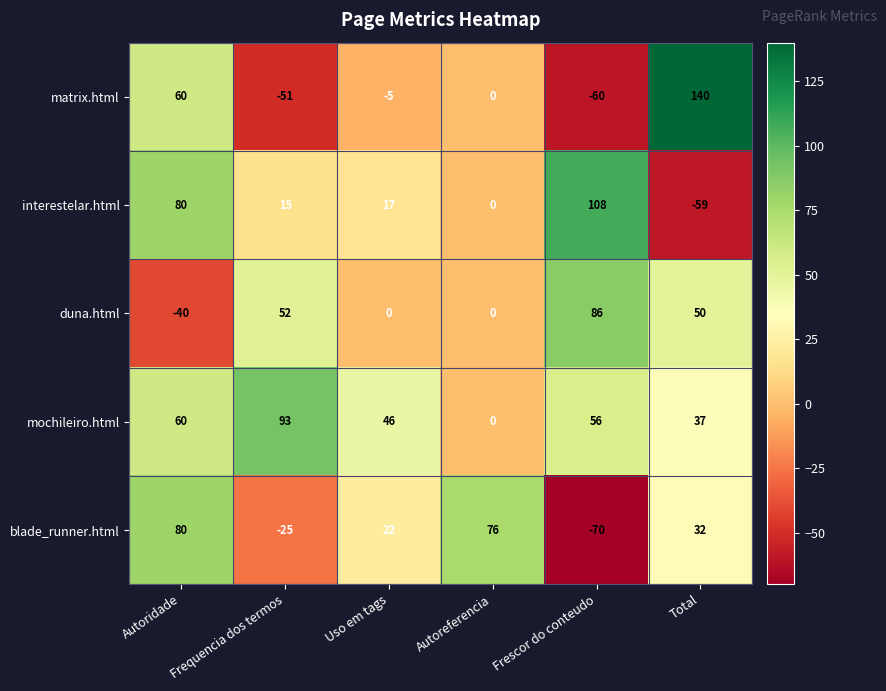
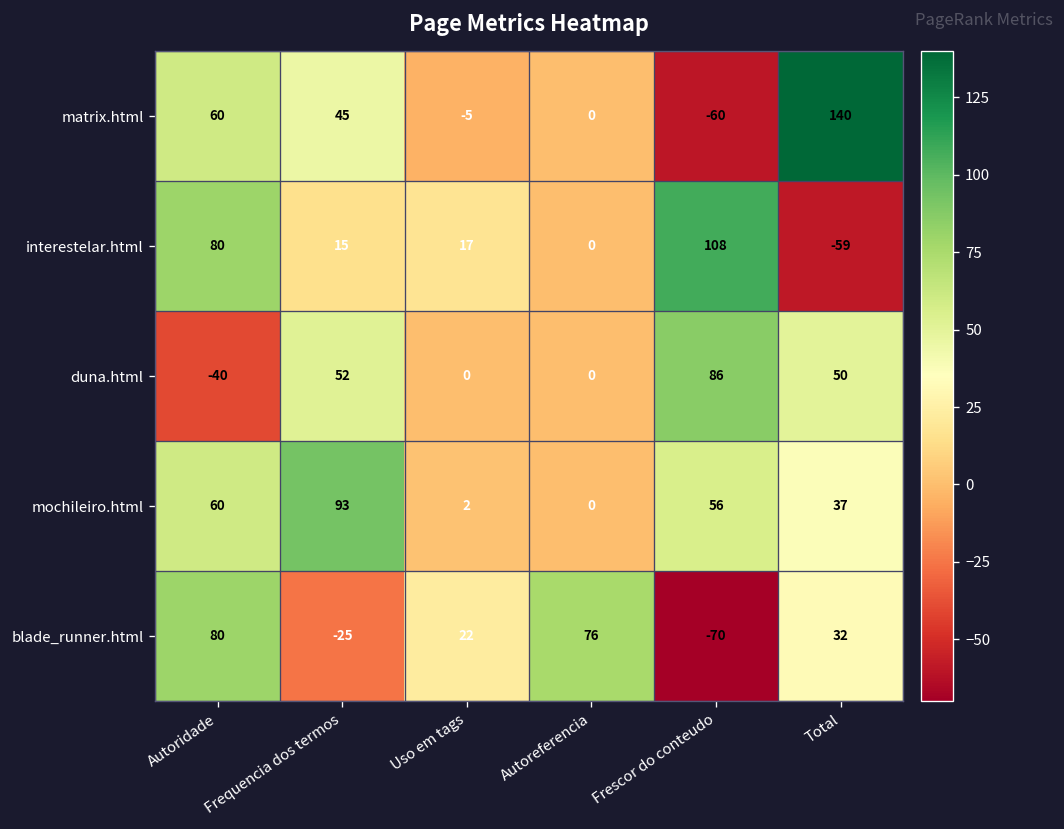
  {
    "matrix.html": {
      "Autoridade": 60,
-     "Frequencia dos termos": -51,
+     "Frequencia dos termos": 45,
      "Uso em tags": -5,
      "Autoreferencia": 0,
      "Frescor do conteudo": -60,
      "Total": 140
    },
    "interestelar.html": {
      "Autoridade": 80,
      "Frequencia dos termos": 15,
      "Uso em tags": 17,
      "Autoreferencia": 0,
      "Frescor do conteudo": 108,
      "Total": -59
    },
    "duna.html": {
      "Autoridade": -40,
      "Frequencia dos termos": 52,
      "Uso em tags": 0,
      "Autoreferencia": 0,
      "Frescor do conteudo": 86,
      "Total": 50
    },
    "mochileiro.html": {
      "Autoridade": 60,
      "Frequencia dos termos": 93,
-     "Uso em tags": 46,
+     "Uso em tags": 2,
      "Autoreferencia": 0,
      "Frescor do conteudo": 56,
      "Total": 37
    },
    "blade_runner.html": {
      "Autoridade": 80,
      "Frequencia dos termos": -25,
      "Uso em tags": 22,
      "Autoreferencia": 76,
      "Frescor do conteudo": -70,
      "Total": 32
    }
  }
